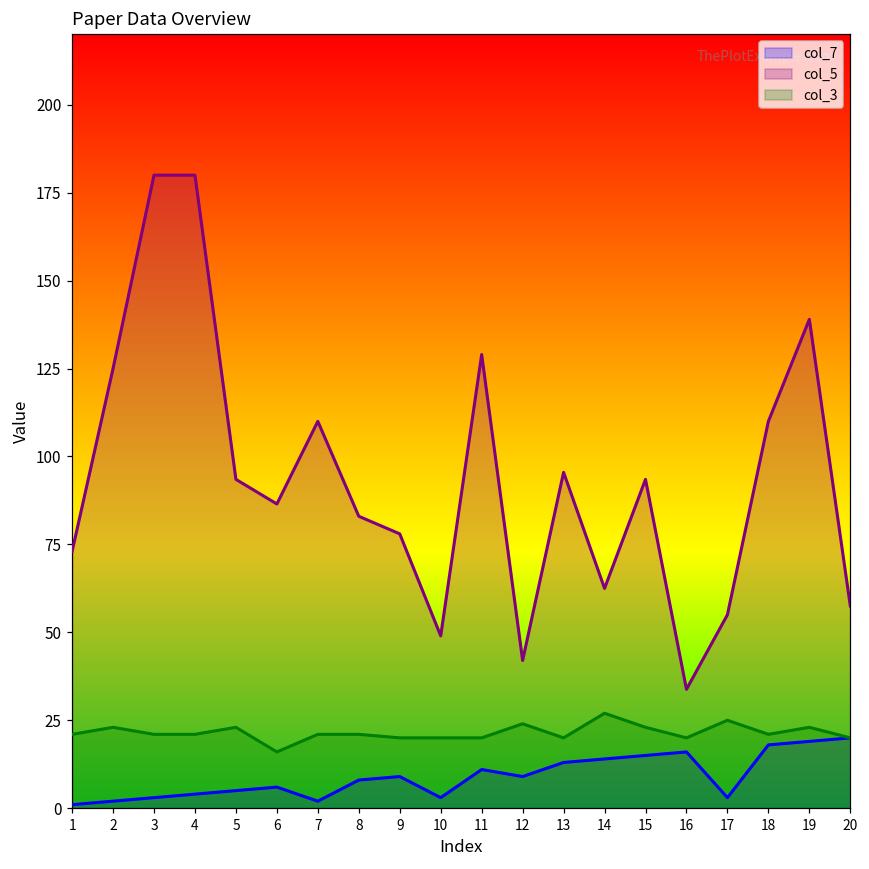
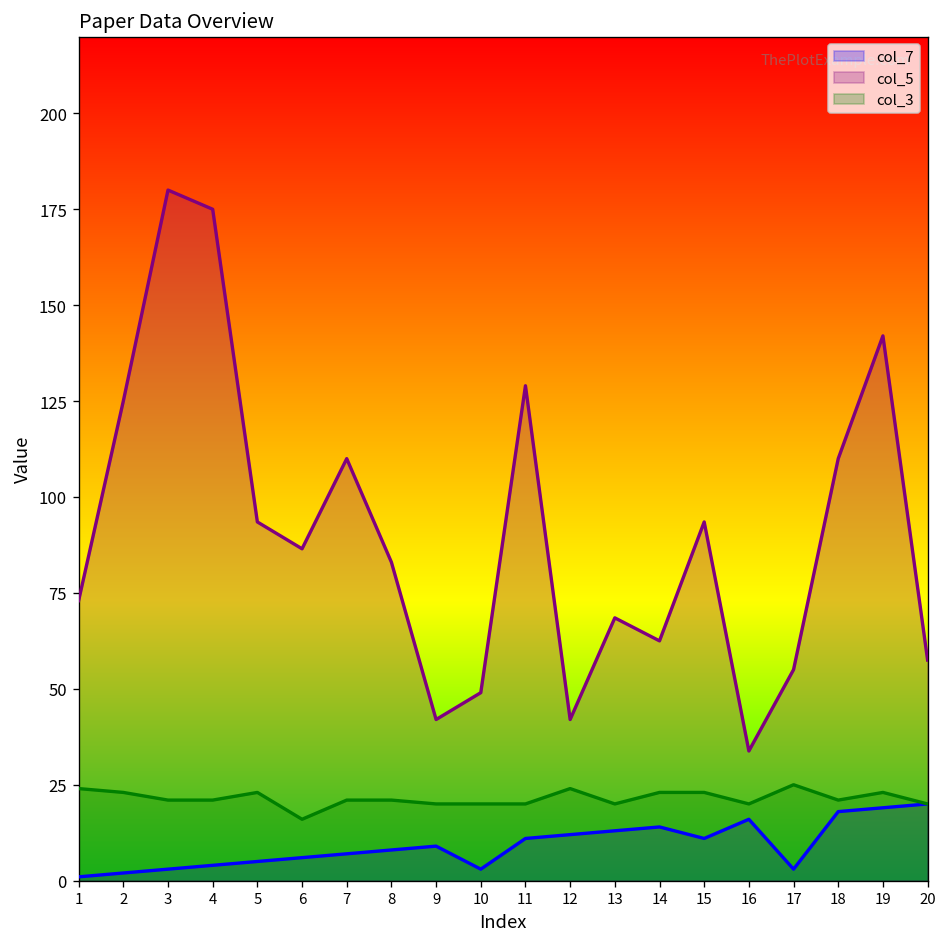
  {
    "col_7": {
      "1": 1,
      "2": 2,
      "3": 3,
      "4": 4,
      "5": 5,
      "6": 6,
-     "7": 2,
+     "7": 7,
      "8": 8,
      "9": 9,
      "10": 3,
      "11": 11,
-     "12": 9,
+     "12": 12,
      "13": 13,
      "14": 14,
-     "15": 15,
+     "15": 11,
      "16": 16,
      "17": 3,
      "18": 18,
      "19": 19
    },
    "col_5": {
      "1": 73,
      "2": 125,
      "3": 180,
-     "4": 180,
+     "4": 175,
      "5": 94,
      "6": 87,
      "7": 110,
      "8": 83,
-     "9": 78,
+     "9": 42,
      "10": 49,
      "11": 129,
      "12": 42,
-     "13": 96,
+     "13": 69,
      "14": 63,
      "15": 94,
      "16": 34,
      "17": 55,
      "18": 110,
-     "19": 139,
+     "19": 142,
      "20": 58
    },
    "col_3": {
-     "1": 21,
+     "1": 24,
      "2": 23,
      "3": 21,
      "4": 21,
      "5": 23,
      "6": 16,
      "7": 21,
      "8": 21,
      "9": 20,
      "10": 20,
      "11": 20,
      "12": 24,
      "13": 20,
-     "14": 27,
+     "14": 23,
      "15": 23,
      "16": 20,
      "17": 25,
      "18": 21,
      "19": 23
    }
  }
